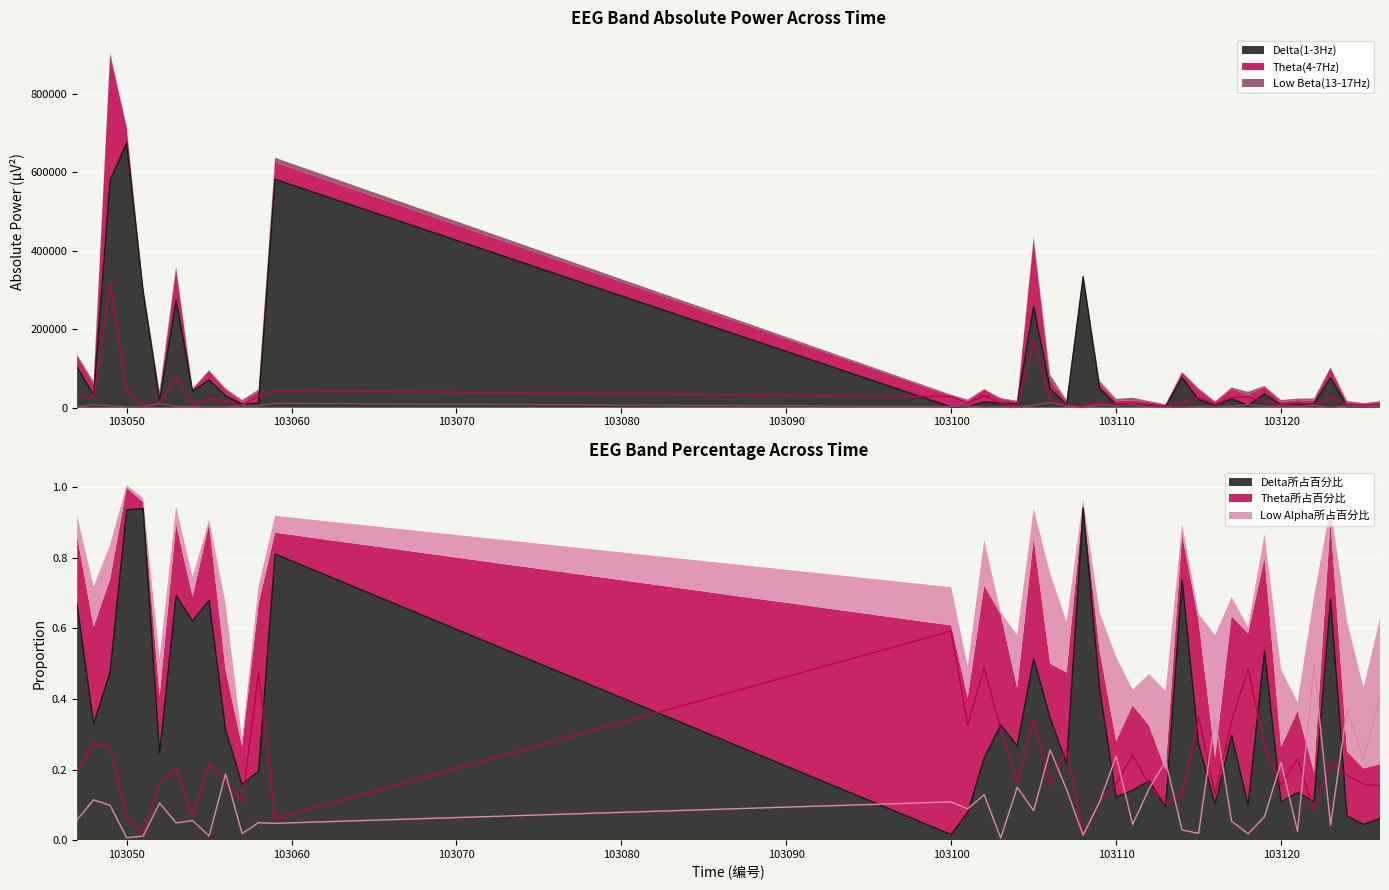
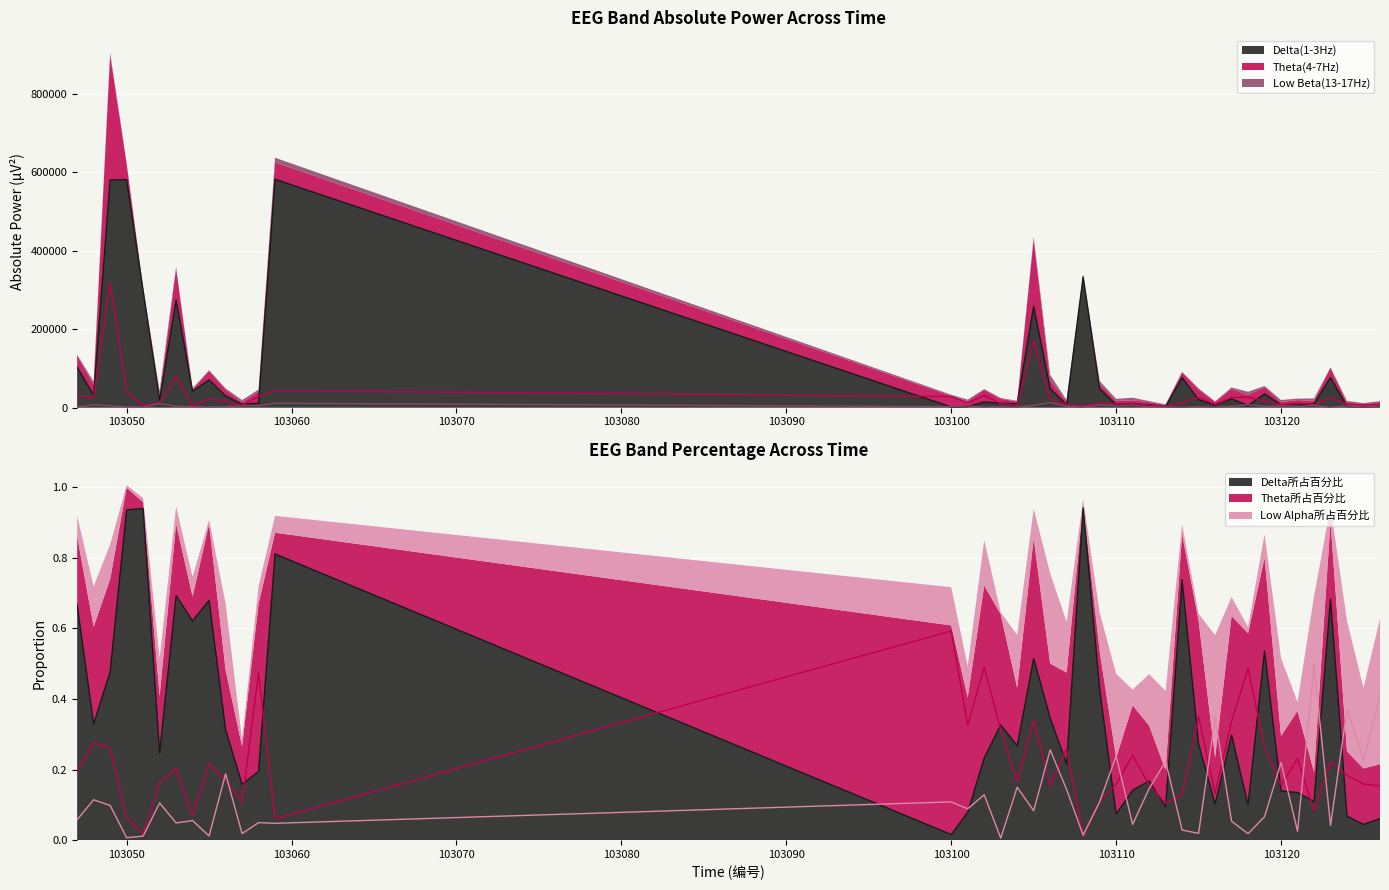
  {
    "EEG Band Absolute Power Across Time": {
      "Delta(1-3Hz)": {
-       "103050": 670000
+       "103050": 580000
      }
    },
    "EEG Band Percentage Across Time": {
      "Delta所占百分比": {
        "103050": 0.94,
        "103100": 0.02,
-       "103110": 0.12,
-       "103120": 0.11
+       "103110": 0.07,
+       "103120": 0.14
      }
    }
  }
